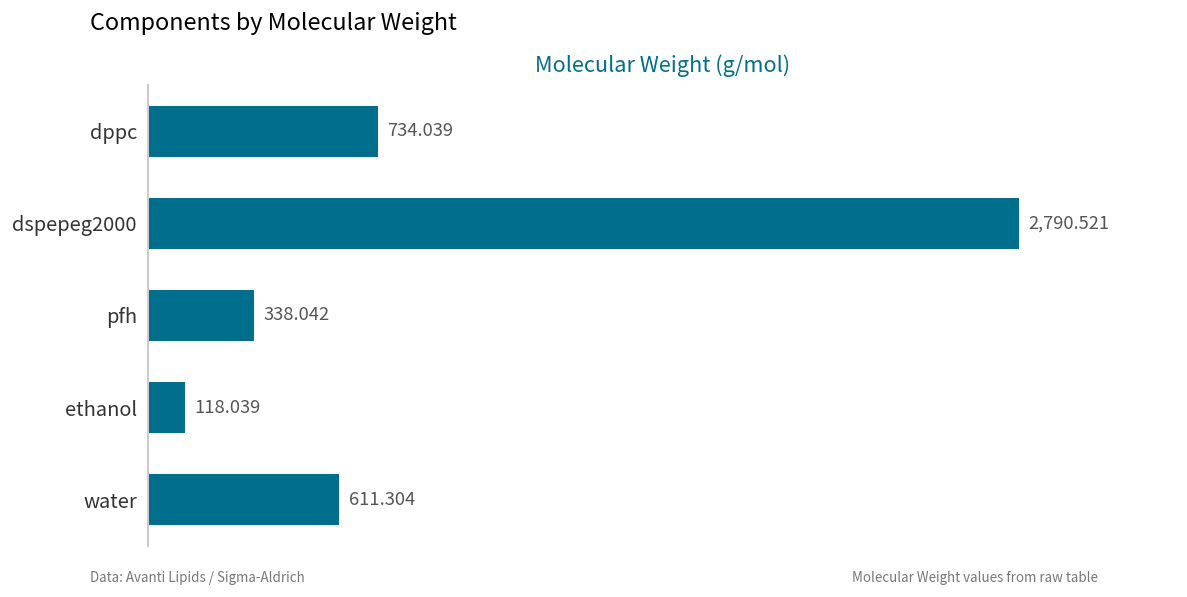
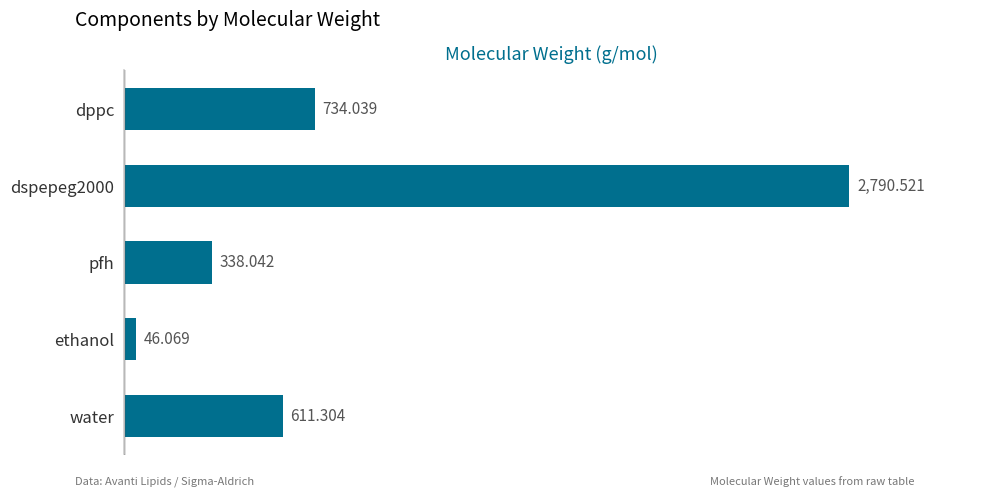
  {
    "dppc": "734.039",
    "dspepeg2000": "2,790.521",
    "pfh": "338.042",
-   "ethanol": "118.039",
+   "ethanol": "46.069",
    "water": "611.304"
  }
